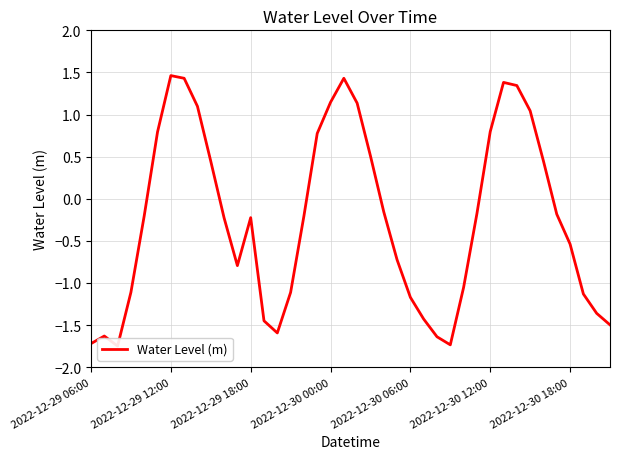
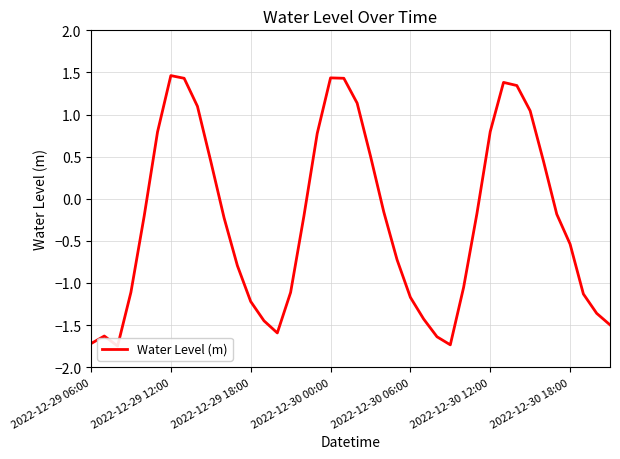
  {
    "2022-12-29 06:00": -1.7,
    "2022-12-29 12:00": 1.5,
-   "2022-12-29 18:00": -0.2,
-   "2022-12-30 00:00": 1.1,
+   "2022-12-29 18:00": -1.2,
+   "2022-12-30 00:00": 1.4,
    "2022-12-30 06:00": -1.2,
    "2022-12-30 12:00": 0.8,
    "2022-12-30 18:00": -0.5
  }
